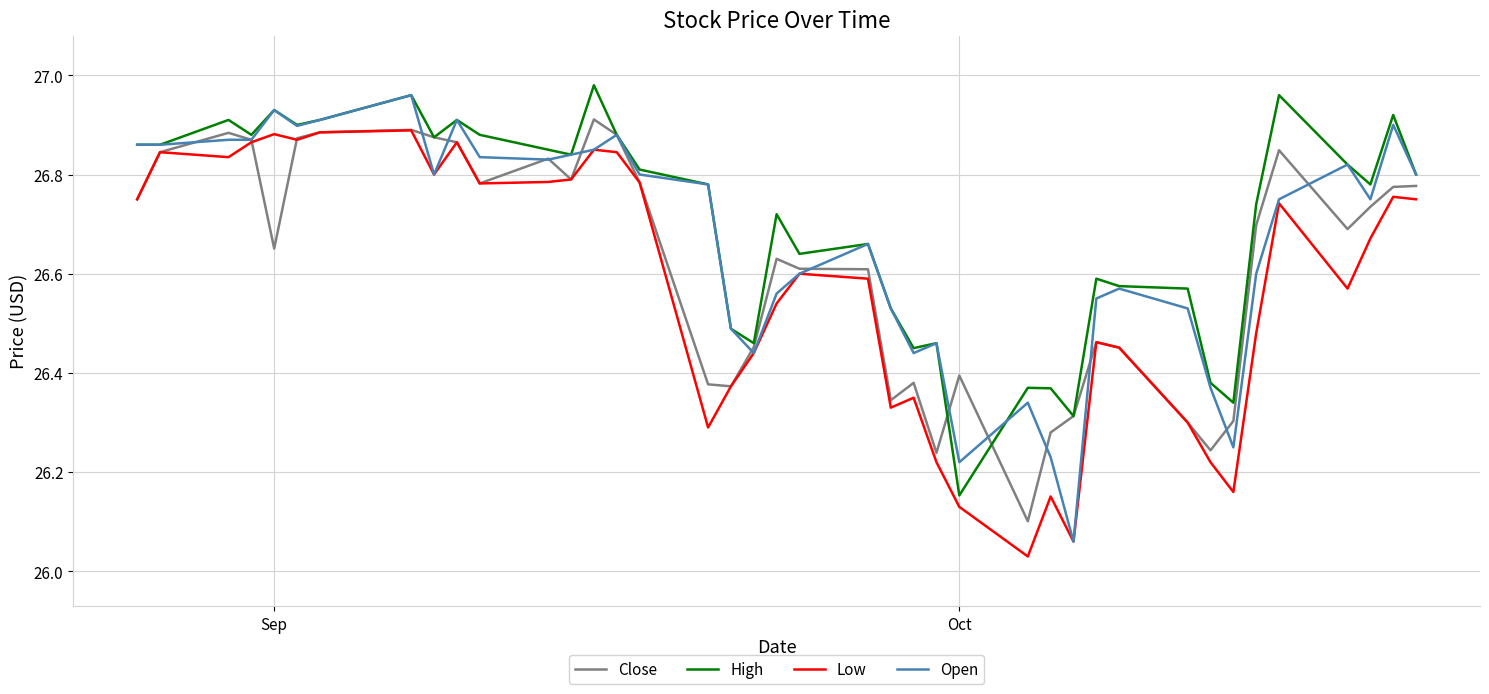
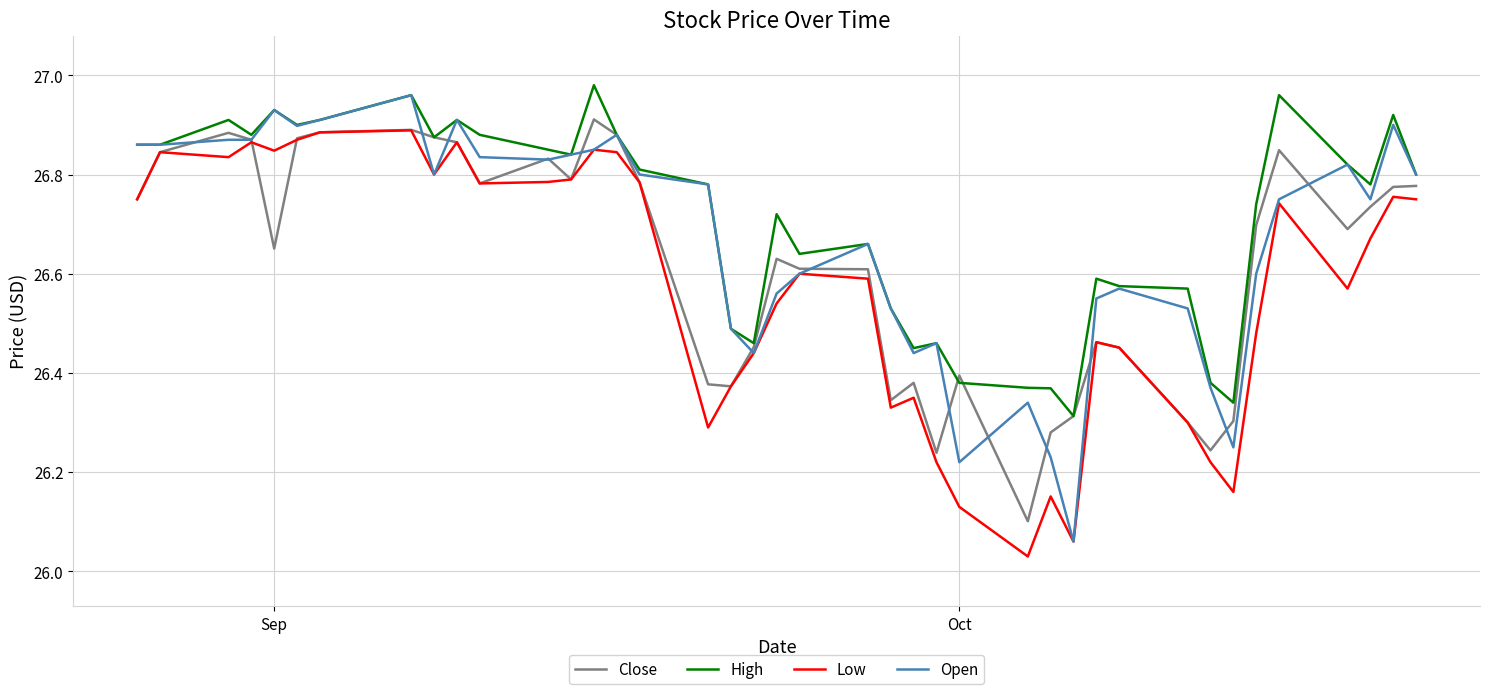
  {
    "Close": {
      "Sep": 26.65,
      "Oct": 26.39
    },
    "High": {
-     "Oct": 26.15
+     "Oct": 26.38
    },
    "Low": {
-     "Sep": 26.88,
+     "Sep": 26.85,
      "Oct": 26.13
    },
    "Open": {
      "Oct": 26.22
    }
  }
